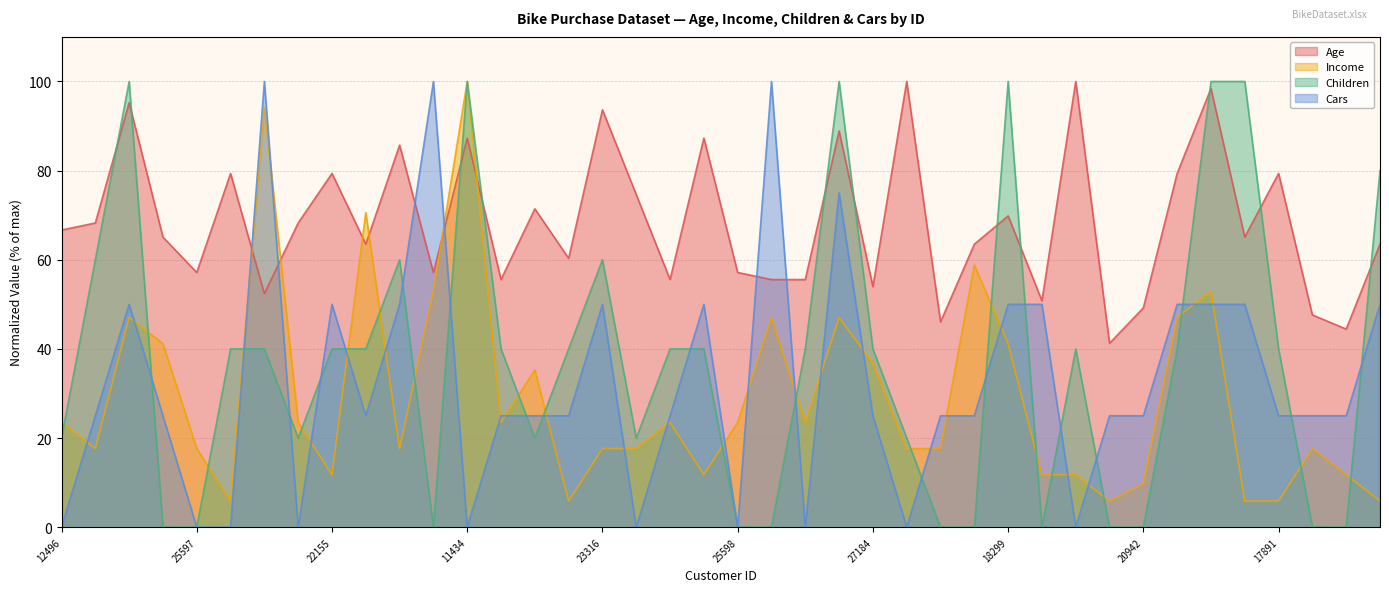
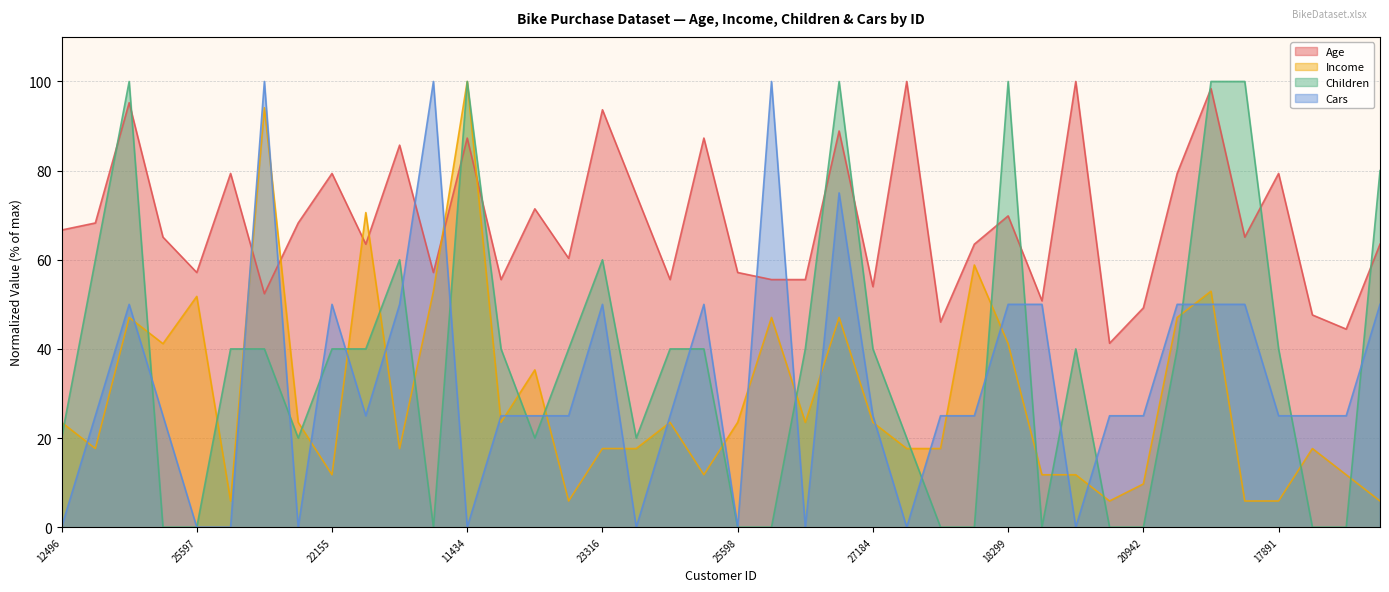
  {
    "Age": {
      "12496": 67,
      "25597": 57,
      "22155": 79,
      "11434": 87,
      "23316": 94,
      "25598": 57,
      "27184": 54,
      "18299": 70,
      "20942": 49,
      "17891": 79
    },
    "Income": {
      "12496": 24,
-     "25597": 18,
+     "25597": 52,
      "22155": 12,
      "23316": 18,
      "25598": 24,
-     "27184": 37,
+     "27184": 24,
      "18299": 41,
      "20942": 10,
      "17891": 6
    },
    "Children": {
      "12496": 20,
      "22155": 40,
      "23316": 60,
      "27184": 40,
      "18299": 100,
      "20942": 0,
      "17891": 40
    },
    "Cars": {
      "12496": 0,
      "22155": 50,
      "11434": 0,
      "23316": 50,
      "27184": 25,
      "18299": 50,
      "20942": 25,
      "17891": 25
    }
  }
